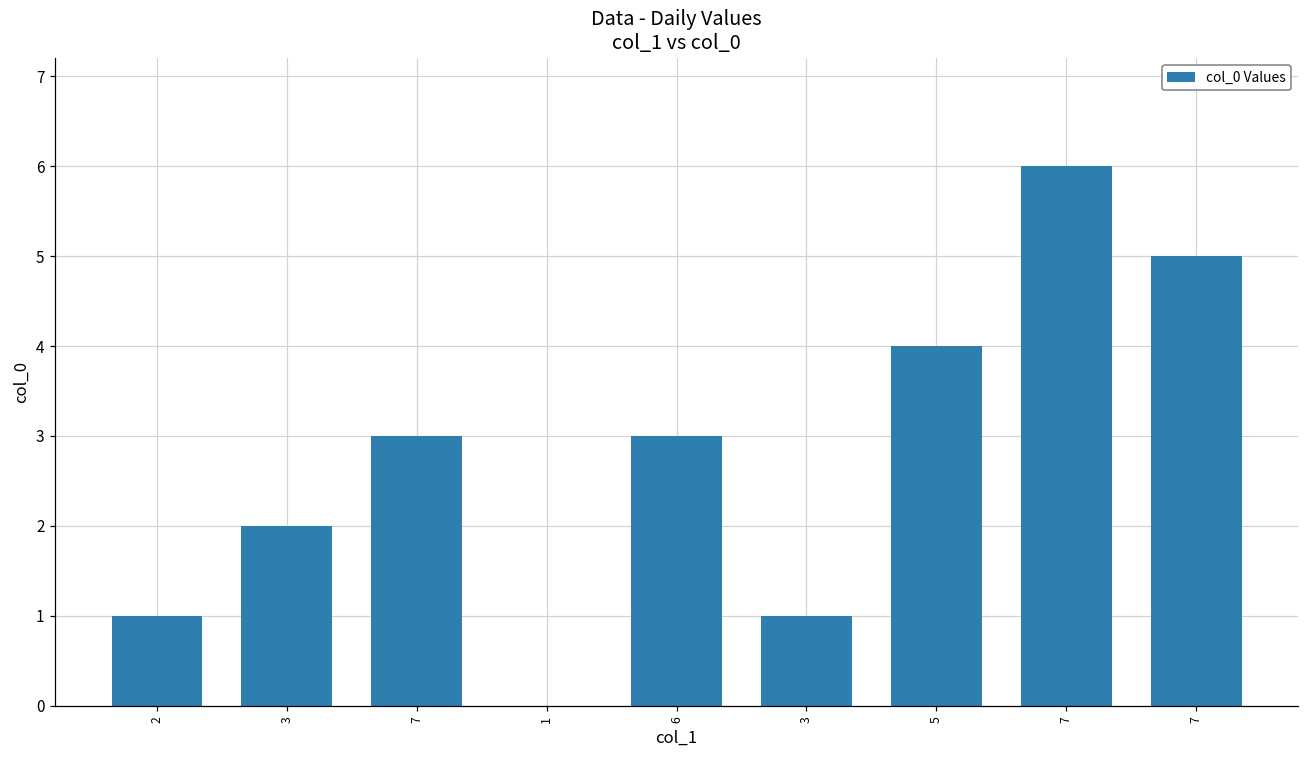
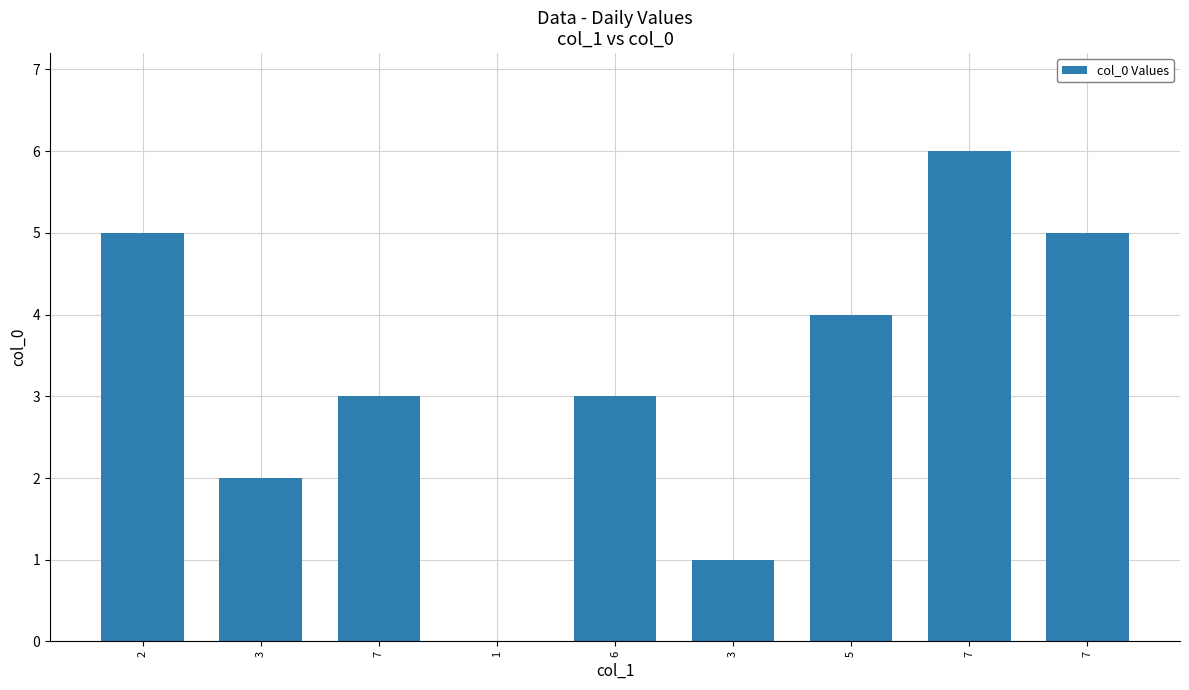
  {
-   "2": 1,
+   "2": 5,
    "1": 0,
    "6": 3,
    "5": 4
  }
